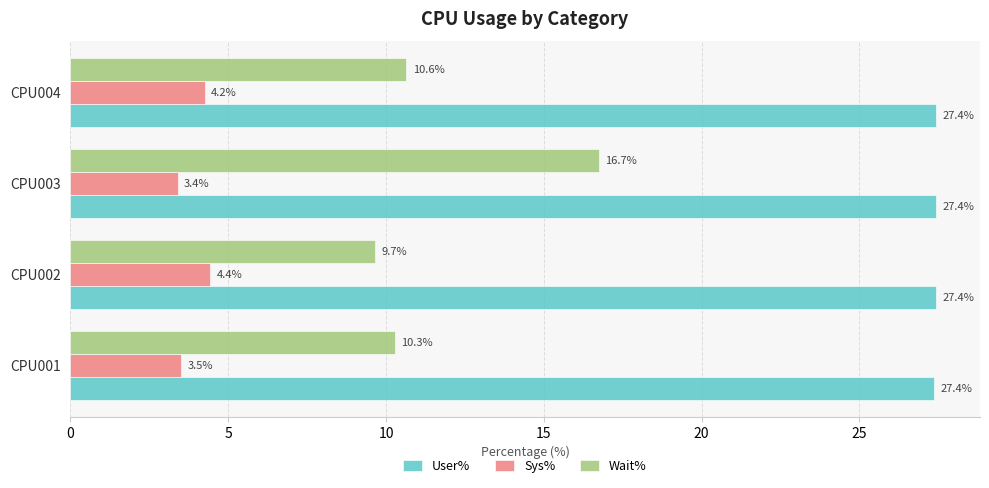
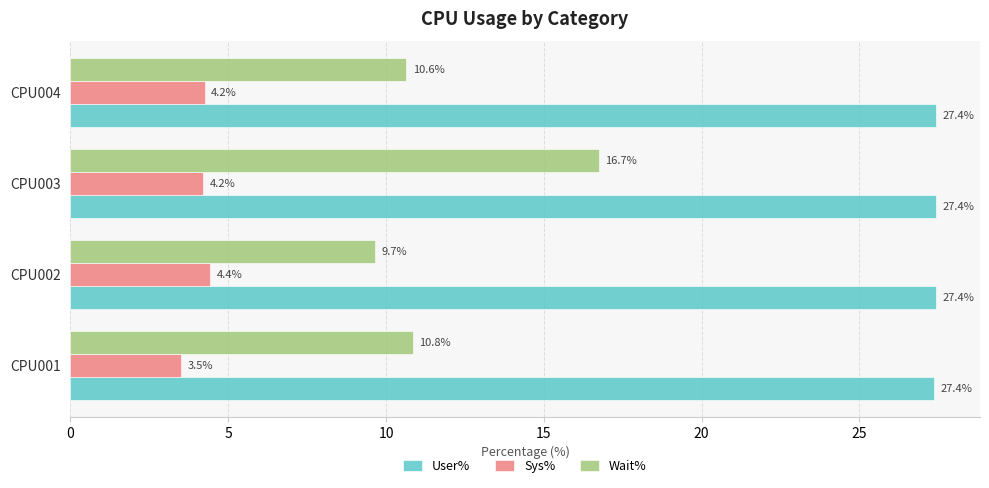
  {
    "User%": {
      "CPU004": "27.4%",
      "CPU003": "27.4%",
      "CPU002": "27.4%",
      "CPU001": "27.4%"
    },
    "Sys%": {
      "CPU004": "4.2%",
-     "CPU003": "3.4%",
+     "CPU003": "4.2%",
      "CPU002": "4.4%",
      "CPU001": "3.5%"
    },
    "Wait%": {
      "CPU004": "10.6%",
      "CPU003": "16.7%",
      "CPU002": "9.7%",
-     "CPU001": "10.3%"
+     "CPU001": "10.8%"
    }
  }
